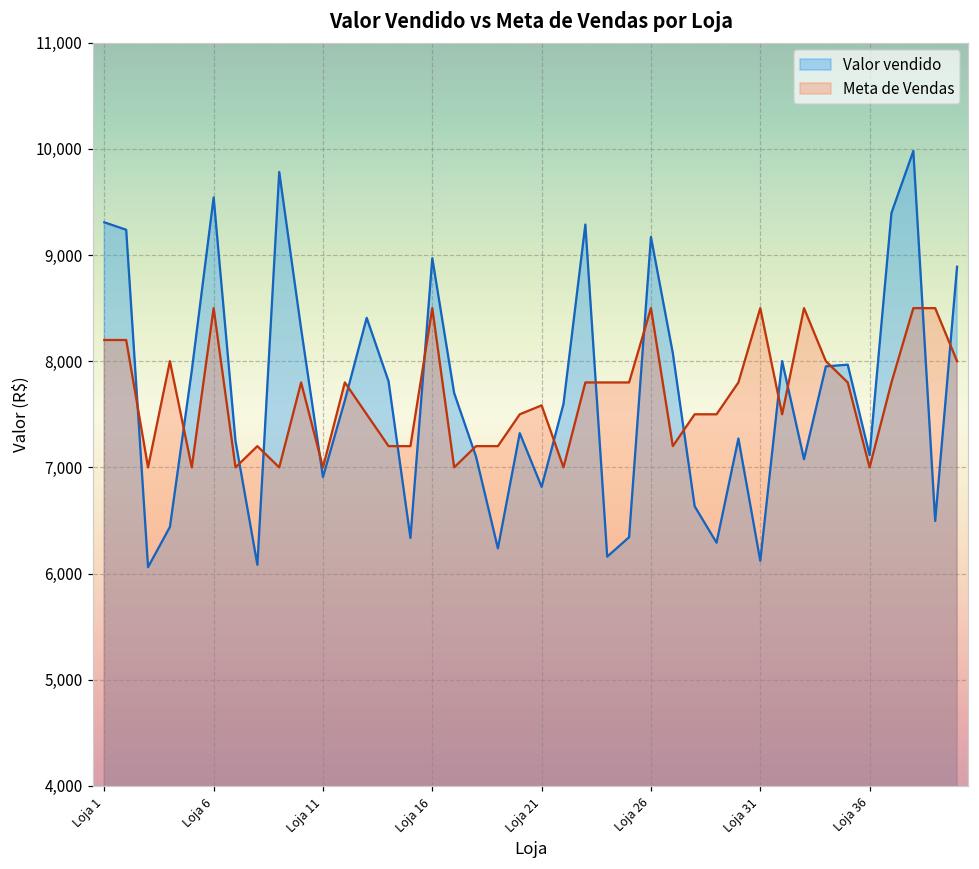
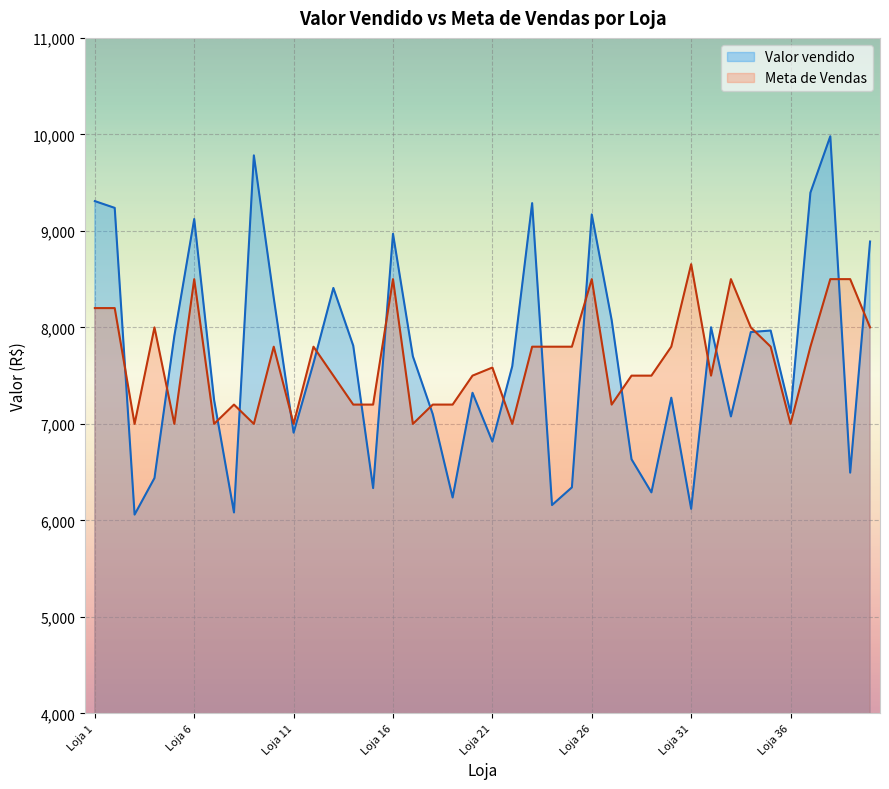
  {
    "Valor vendido": {
      "Loja 1": "9,300",
-     "Loja 6": "9,500",
+     "Loja 6": "9,100",
      "Loja 11": "6,900",
      "Loja 16": "9,000",
      "Loja 21": "6,800",
      "Loja 26": "9,200",
      "Loja 31": "6,100",
      "Loja 36": "7,100"
    },
    "Meta de Vendas": {
      "Loja 1": "8,200",
      "Loja 6": "8,500",
      "Loja 11": "7,000",
      "Loja 16": "8,500",
      "Loja 21": "7,600",
      "Loja 26": "8,500",
-     "Loja 31": "8,500",
+     "Loja 31": "8,700",
      "Loja 36": "7,000"
    }
  }
